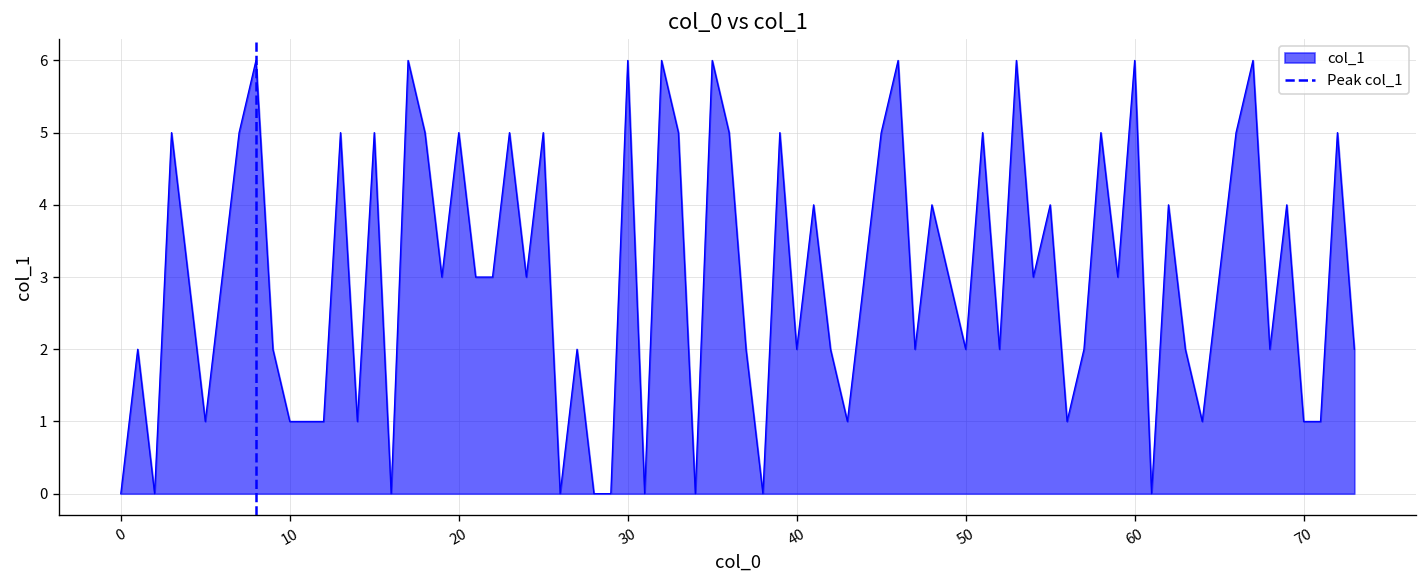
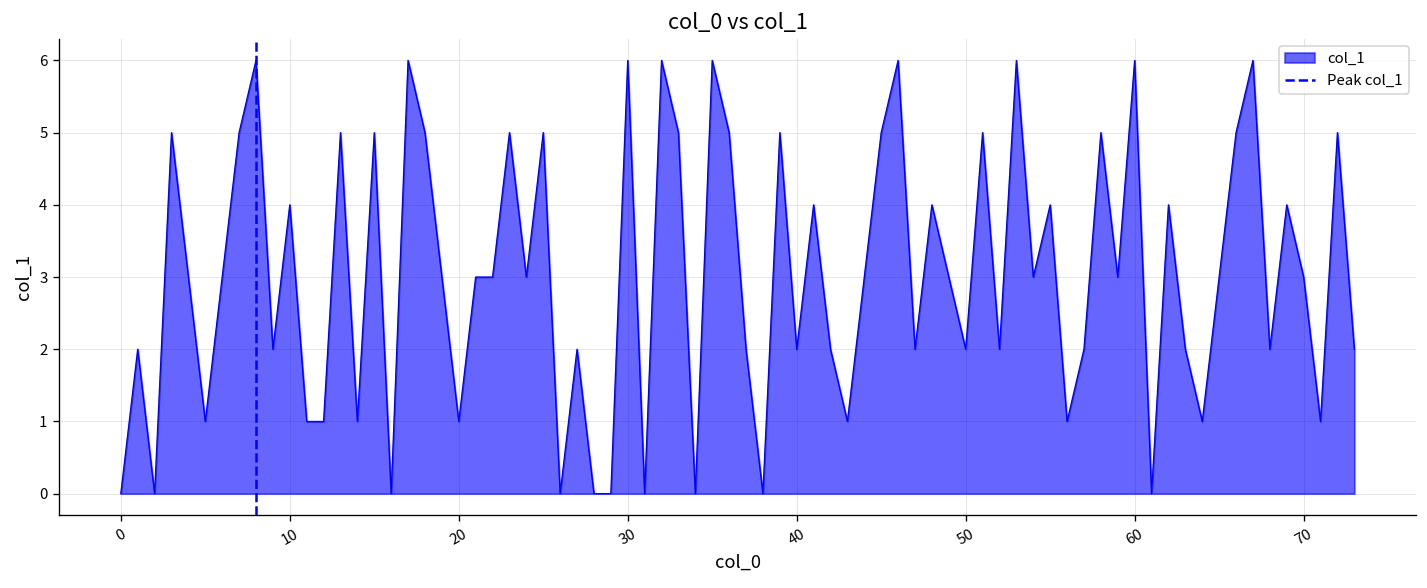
  {
    "0": 0,
-   "10": 1,
-   "20": 5,
+   "10": 4,
+   "20": 1,
    "30": 6,
    "40": 2,
    "50": 2,
    "60": 6,
-   "70": 1
+   "70": 3
  }
